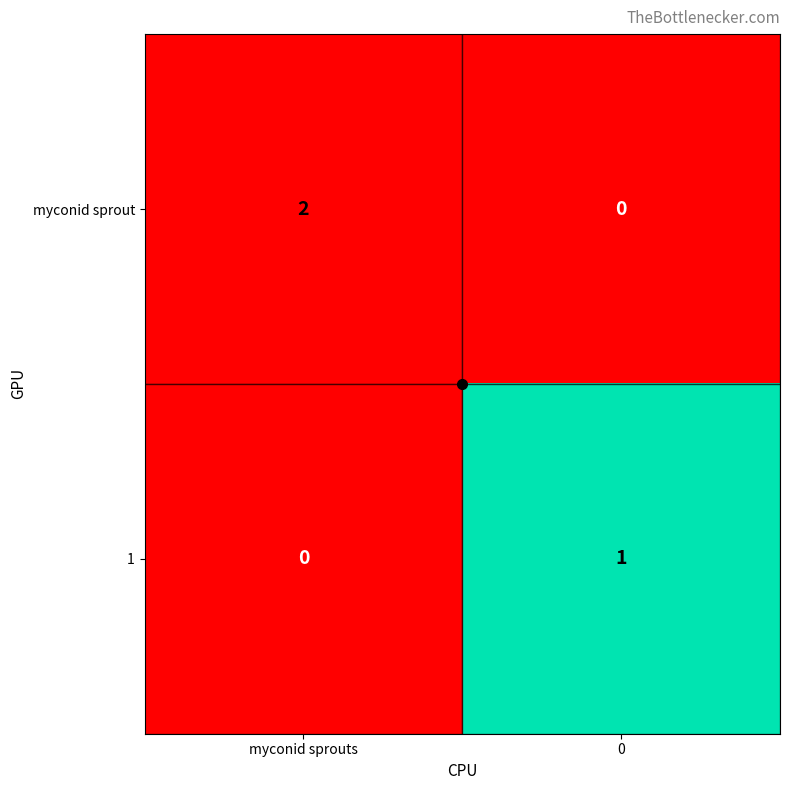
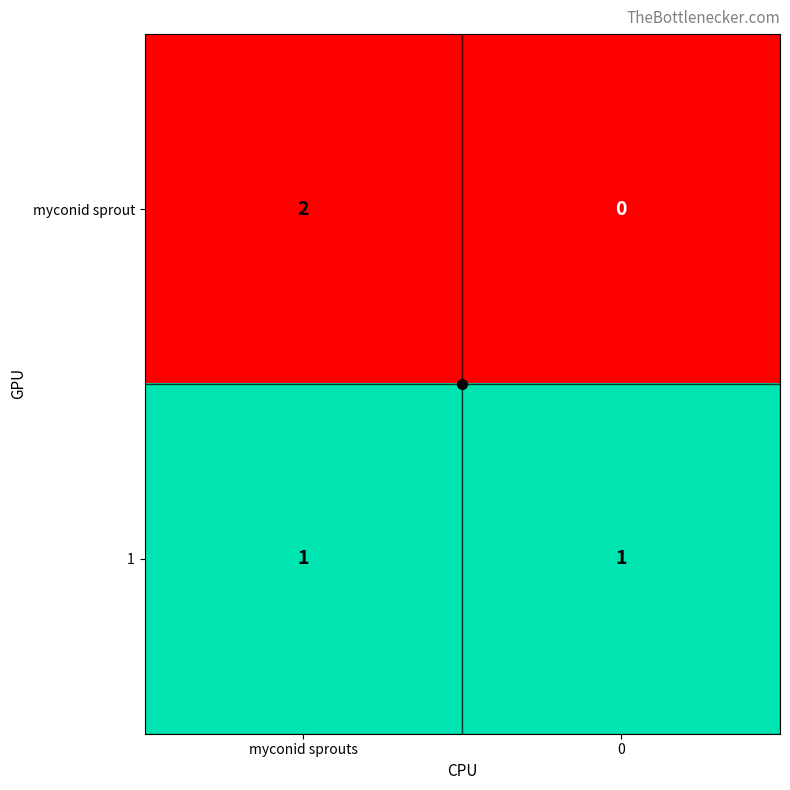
  {
    "myconid sprout": {
      "myconid sprouts": 2,
      "0": 0
    },
    "1": {
-     "myconid sprouts": 0,
+     "myconid sprouts": 1,
      "0": 1
    }
  }
